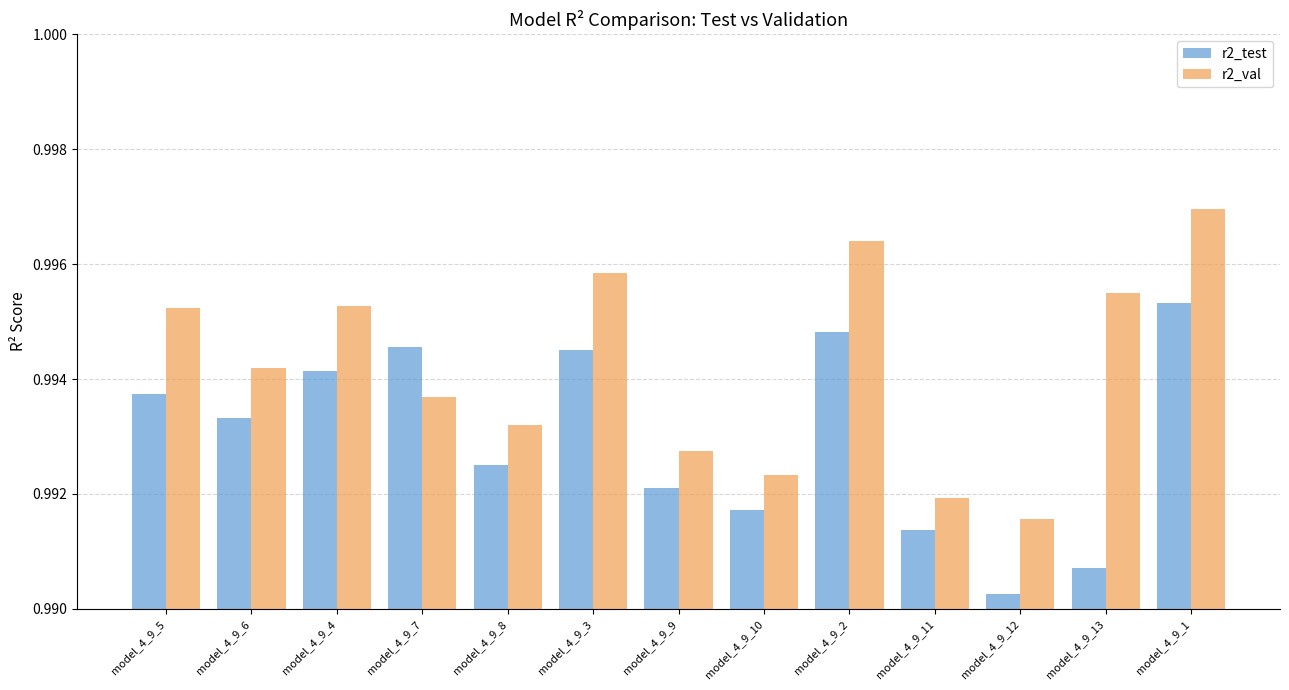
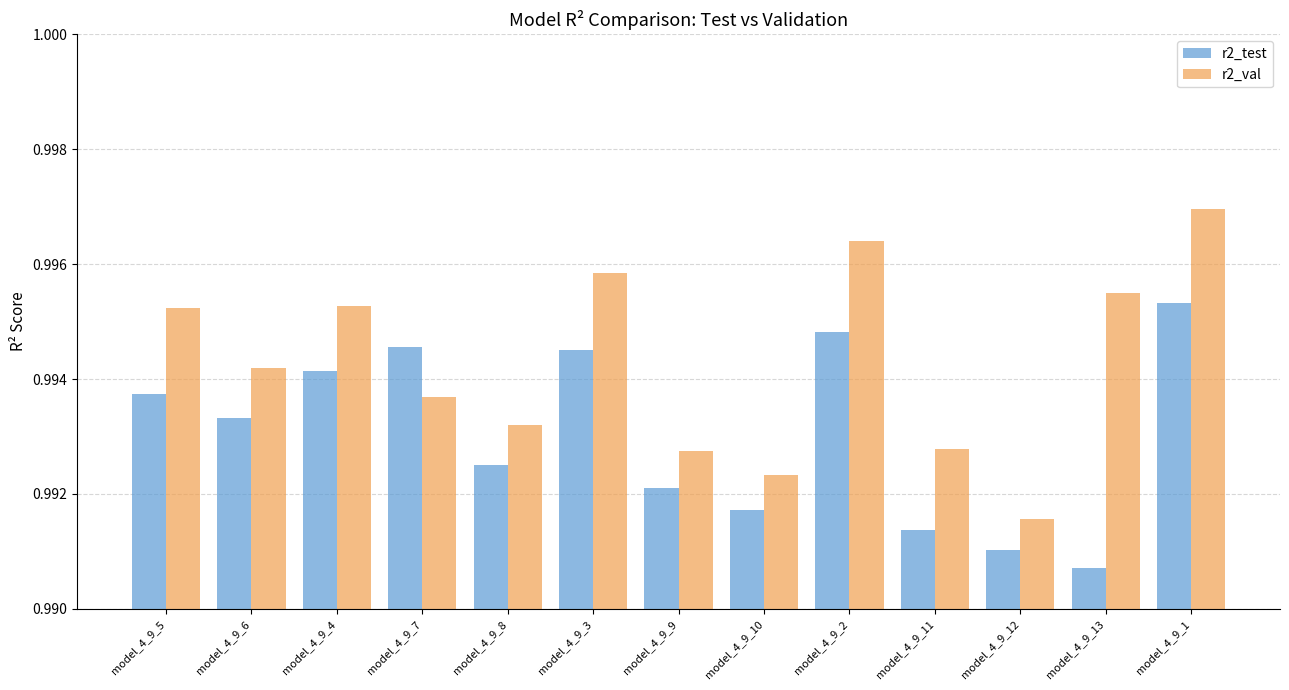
  {
    "r2_test": {
      "model_4_9_5": 0.9937,
      "model_4_9_6": 0.9933,
      "model_4_9_4": 0.9941,
      "model_4_9_7": 0.9946,
      "model_4_9_8": 0.9925,
      "model_4_9_3": 0.9945,
      "model_4_9_9": 0.9921,
      "model_4_9_10": 0.9917,
      "model_4_9_2": 0.9948,
      "model_4_9_11": 0.9914,
-     "model_4_9_12": 0.9903,
+     "model_4_9_12": 0.9910,
      "model_4_9_13": 0.9907,
      "model_4_9_1": 0.9953
    },
    "r2_val": {
      "model_4_9_5": 0.9952,
      "model_4_9_6": 0.9942,
      "model_4_9_4": 0.9953,
      "model_4_9_7": 0.9937,
      "model_4_9_8": 0.9932,
      "model_4_9_3": 0.9958,
      "model_4_9_9": 0.9928,
      "model_4_9_10": 0.9923,
      "model_4_9_2": 0.9964,
-     "model_4_9_11": 0.9919,
+     "model_4_9_11": 0.9928,
      "model_4_9_12": 0.9916,
      "model_4_9_13": 0.9955,
      "model_4_9_1": 0.9970
    }
  }
